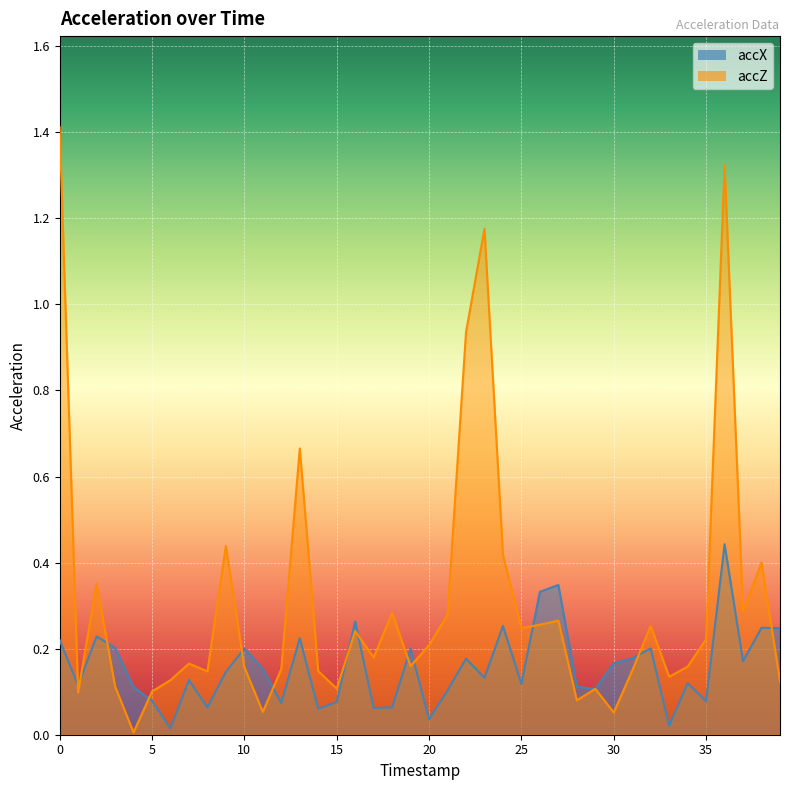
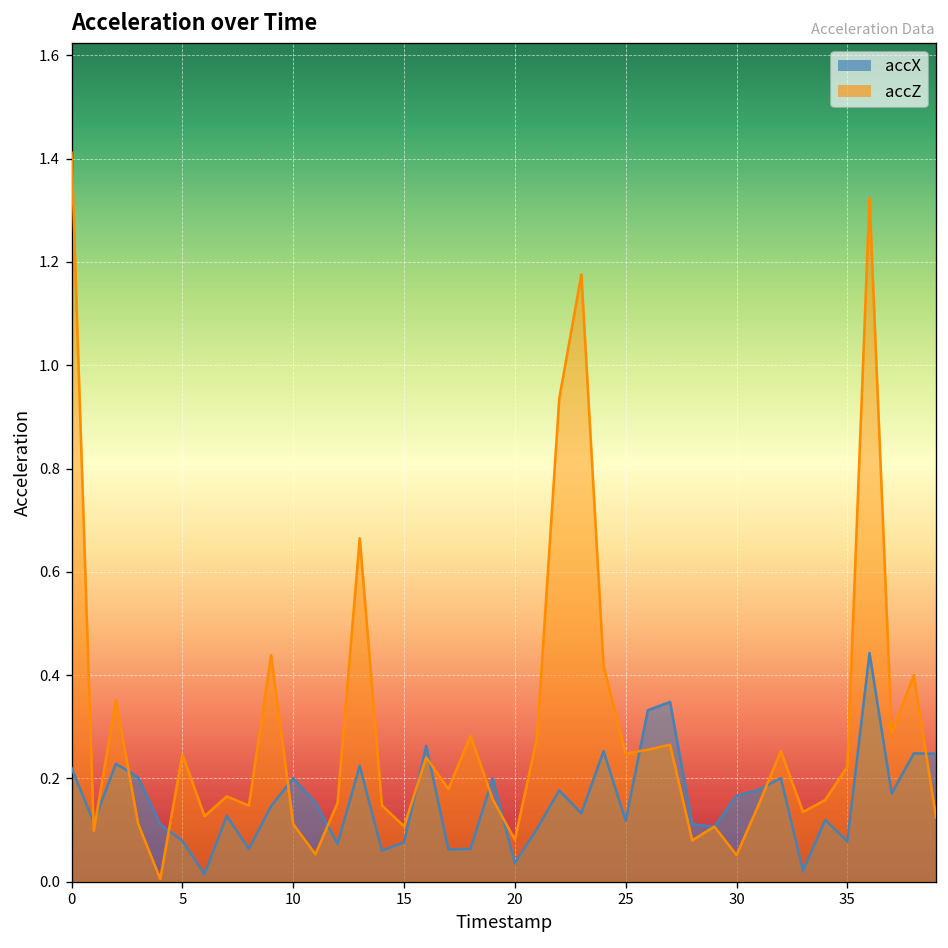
  {
    "accX": {
      "0": 0.22,
      "5": 0.08,
      "10": 0.20,
      "15": 0.08,
      "20": 0.04,
      "25": 0.12,
      "30": 0.17,
      "35": 0.08
    },
    "accZ": {
      "0": 1.41,
-     "5": 0.10,
-     "10": 0.16,
+     "5": 0.25,
+     "10": 0.11,
      "15": 0.11,
-     "20": 0.21,
+     "20": 0.08,
      "25": 0.25,
      "30": 0.05,
      "35": 0.22
    }
  }
